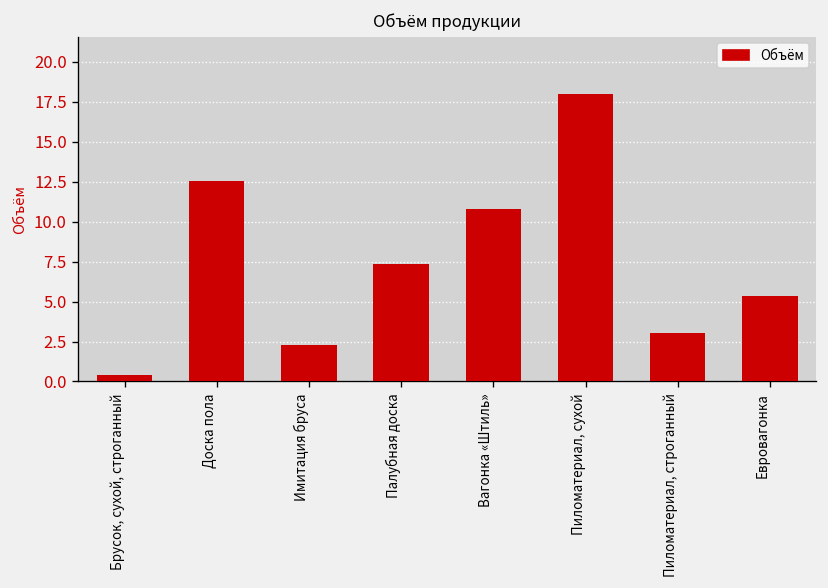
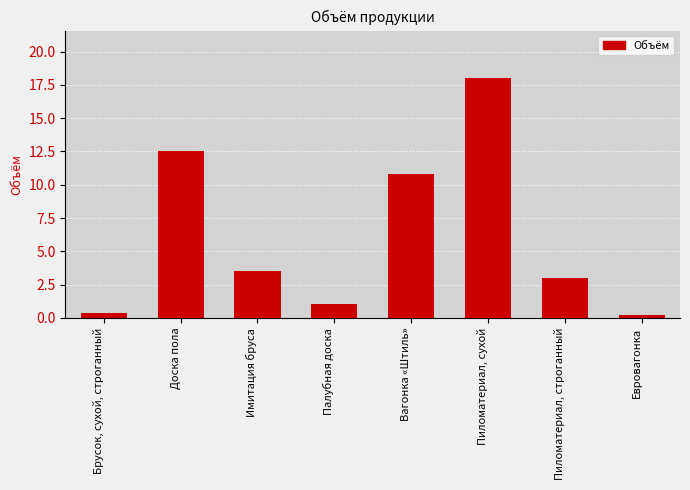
  {
    "Брусок, сухой, строганный": 0.4,
    "Доска пола": 12.5,
-   "Имитация бруса": 2.3,
-   "Палубная доска": 7.3,
+   "Имитация бруса": 3.5,
+   "Палубная доска": 1.1,
    "Вагонка «Штиль»": 10.8,
    "Пиломатериал, сухой": 18.0,
    "Пиломатериал, строганный": 3.0,
-   "Евровагонка": 5.3
+   "Евровагонка": 0.2
  }
